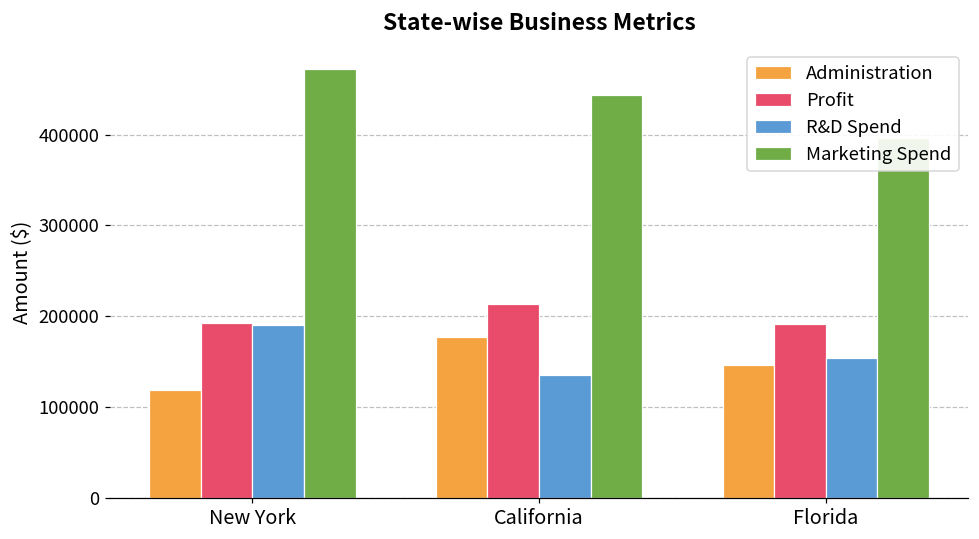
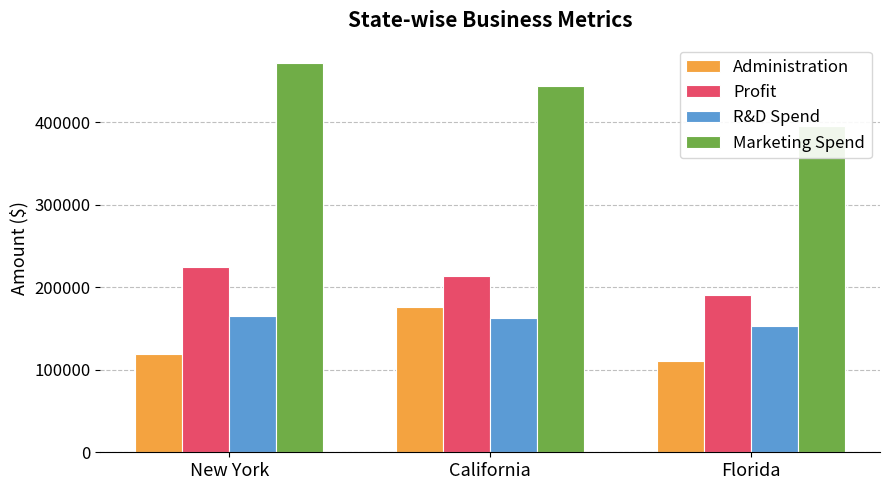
  {
    "Administration": {
      "New York": 120000,
      "California": 180000,
-     "Florida": 150000
+     "Florida": 110000
    },
    "Profit": {
-     "New York": 190000,
+     "New York": 220000,
      "California": 210000,
      "Florida": 190000
    },
    "R&D Spend": {
-     "New York": 190000,
-     "California": 130000,
+     "New York": 170000,
+     "California": 160000,
      "Florida": 150000
    },
    "Marketing Spend": {
      "New York": 470000,
      "California": 440000
    }
  }
